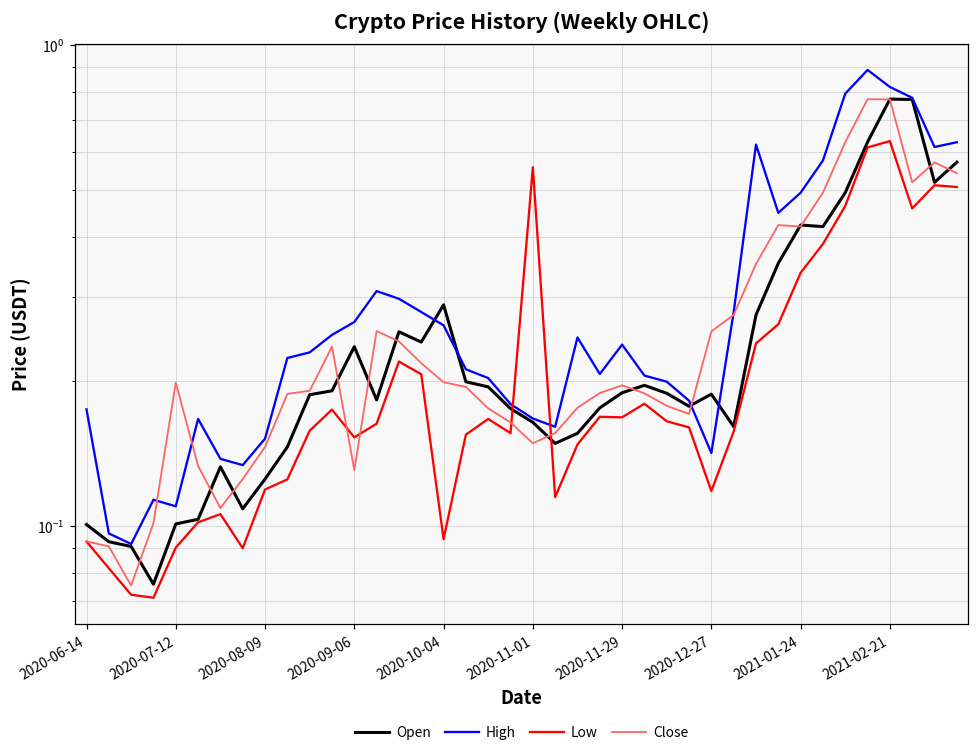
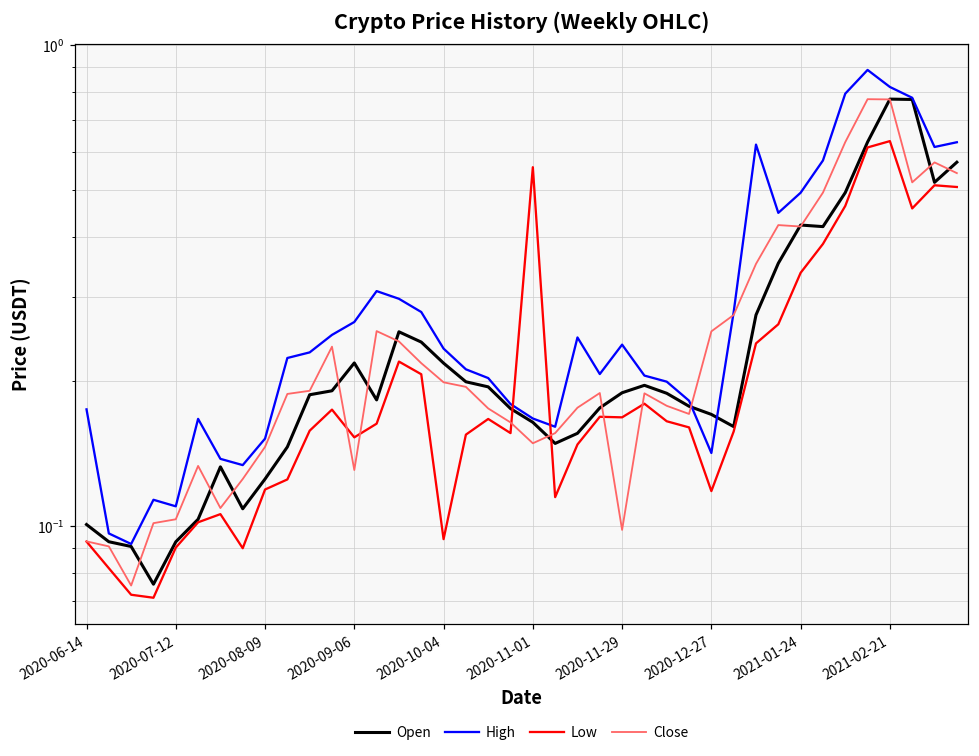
  {
    "Open": {
      "2020-06-14": 0.101,
-     "2020-07-12": 0.101,
+     "2020-07-12": 0.093,
      "2020-08-09": 0.125,
-     "2020-09-06": 0.24,
-     "2020-10-04": 0.29,
+     "2020-09-06": 0.22,
+     "2020-10-04": 0.22,
      "2020-11-01": 0.164,
      "2020-11-29": 0.189,
-     "2020-12-27": 0.188
+     "2020-12-27": 0.171
    },
    "High": {
      "2020-06-14": 0.175,
      "2020-07-12": 0.11,
      "2020-08-09": 0.152,
      "2020-09-06": 0.27,
-     "2020-10-04": 0.26,
+     "2020-10-04": 0.23,
      "2020-11-01": 0.167,
      "2020-11-29": 0.24,
      "2020-12-27": 0.142,
      "2021-01-24": 0.49,
      "2021-02-21": 0.82
    },
    "Low": {
      "2020-07-12": 0.090,
      "2020-08-09": 0.119,
      "2020-09-06": 0.153,
      "2020-10-04": 0.094,
      "2020-11-01": 0.56,
      "2020-11-29": 0.168,
      "2020-12-27": 0.118,
      "2021-01-24": 0.34,
      "2021-02-21": 0.63
    },
    "Close": {
-     "2020-07-12": 0.20,
+     "2020-07-12": 0.103,
      "2020-08-09": 0.146,
      "2020-09-06": 0.131,
      "2020-10-04": 0.20,
      "2020-11-01": 0.149,
-     "2020-11-29": 0.20,
+     "2020-11-29": 0.098,
      "2020-12-27": 0.25
    }
  }
